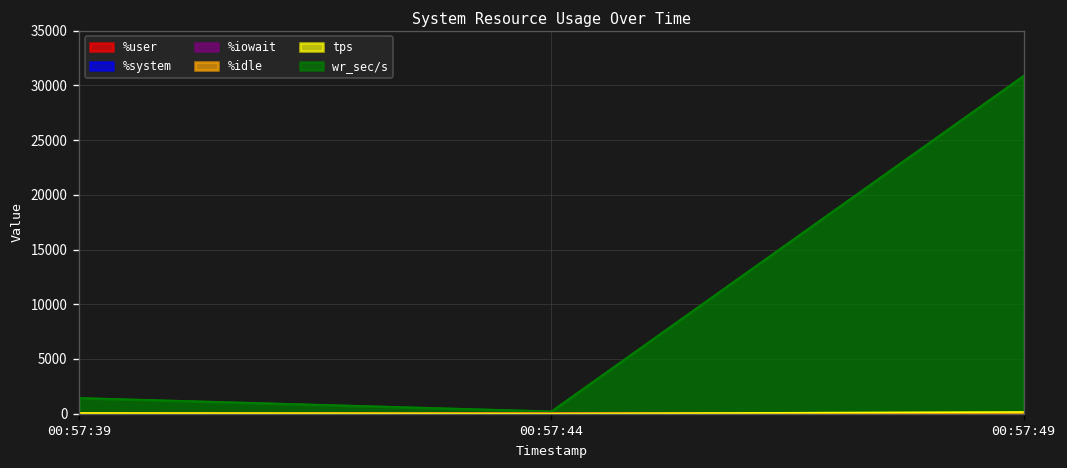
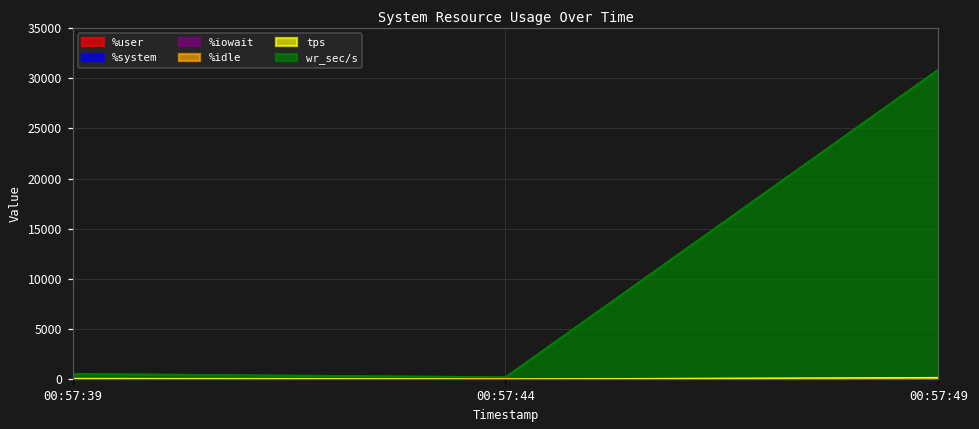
  {
    "wr_sec/s": {
-     "00:57:39": 1400,
+     "00:57:39": 500,
      "00:57:49": 31000
    }
  }
